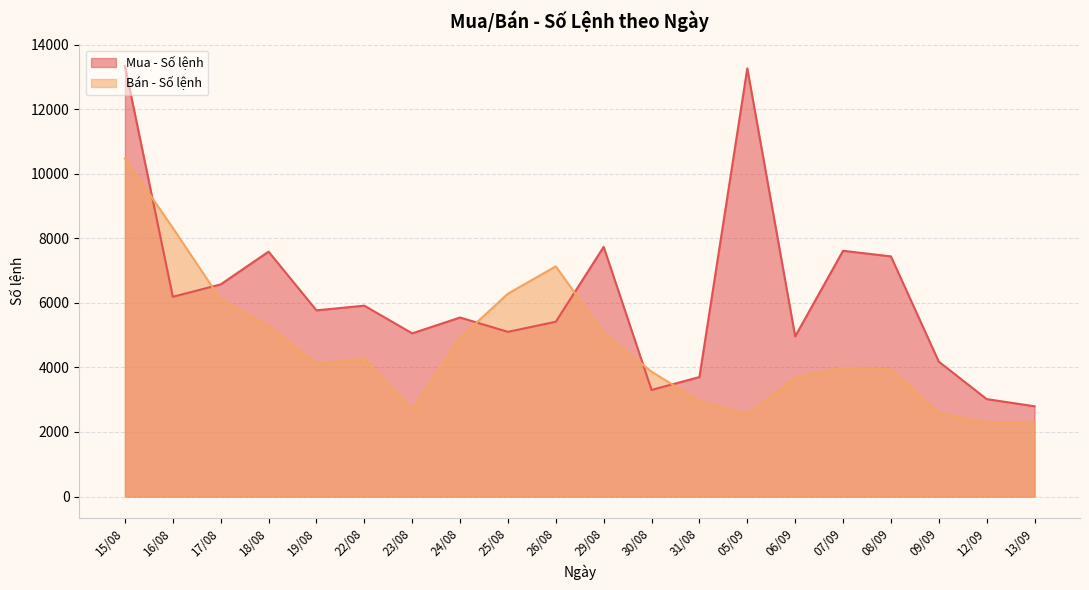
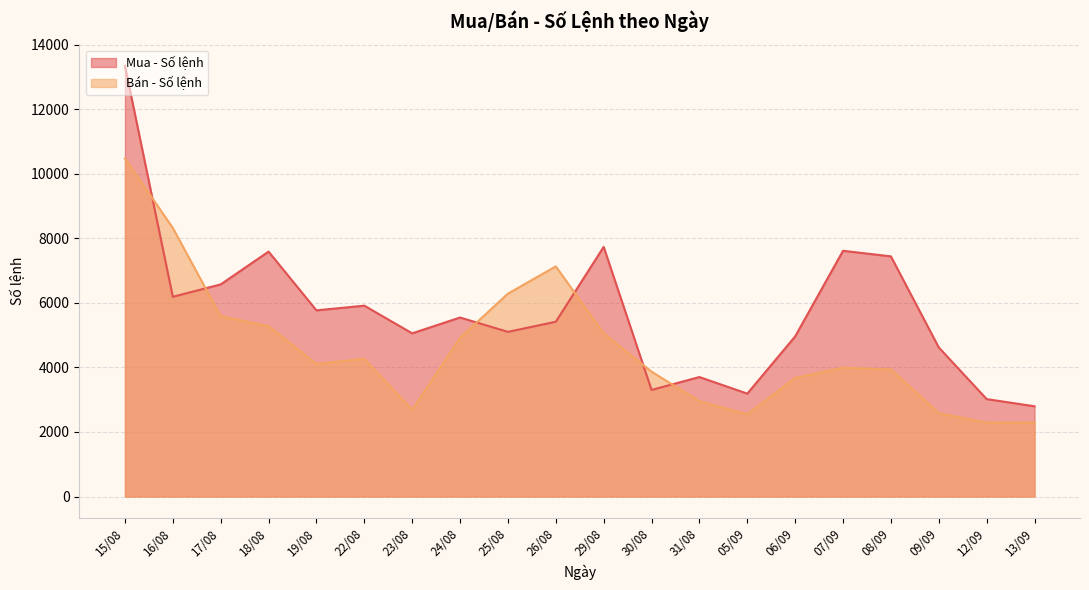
  {
    "Mua - Số lệnh": {
      "16/08": 6200,
      "17/08": 6600,
      "18/08": 7600,
      "19/08": 5800,
      "22/08": 5900,
      "23/08": 5100,
      "24/08": 5500,
      "25/08": 5100,
      "26/08": 5400,
      "29/08": 7700,
      "30/08": 3300,
      "31/08": 3700,
-     "05/09": 13300,
+     "05/09": 3200,
      "06/09": 5000,
      "07/09": 7600,
      "08/09": 7400,
-     "09/09": 4200,
+     "09/09": 4600,
      "12/09": 3000,
      "13/09": 2800
    },
    "Bán - Số lệnh": {
      "15/08": 10500,
      "16/08": 8300,
-     "17/08": 6100,
+     "17/08": 5600,
      "18/08": 5300,
      "19/08": 4100,
      "22/08": 4300,
      "23/08": 2700,
      "24/08": 4900,
      "25/08": 6300,
      "26/08": 7100,
      "29/08": 5100,
      "30/08": 3900,
      "31/08": 3000,
      "05/09": 2500,
      "06/09": 3700,
      "07/09": 4000,
      "08/09": 3900,
      "09/09": 2600,
      "12/09": 2300,
      "13/09": 2300
    }
  }
